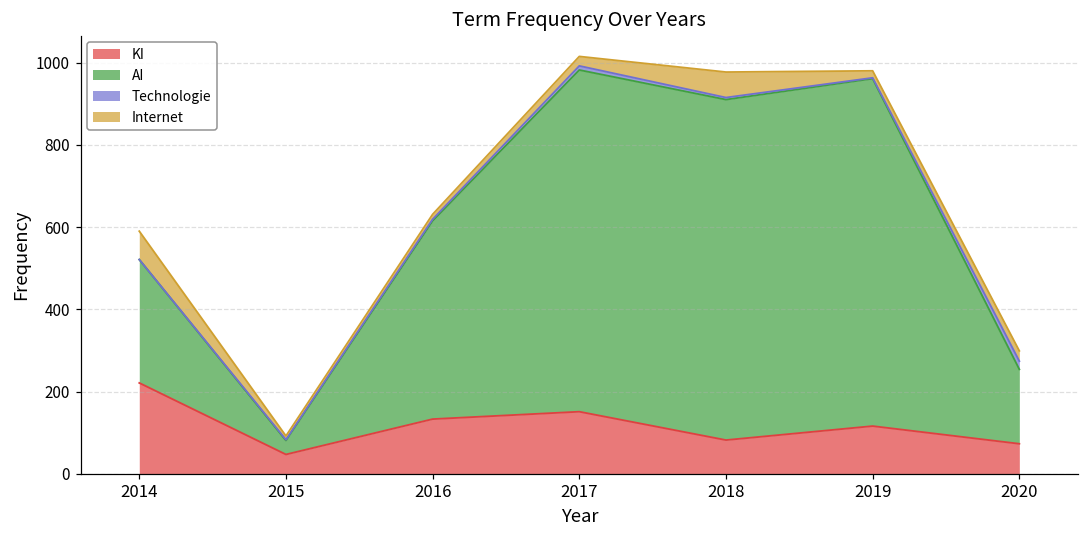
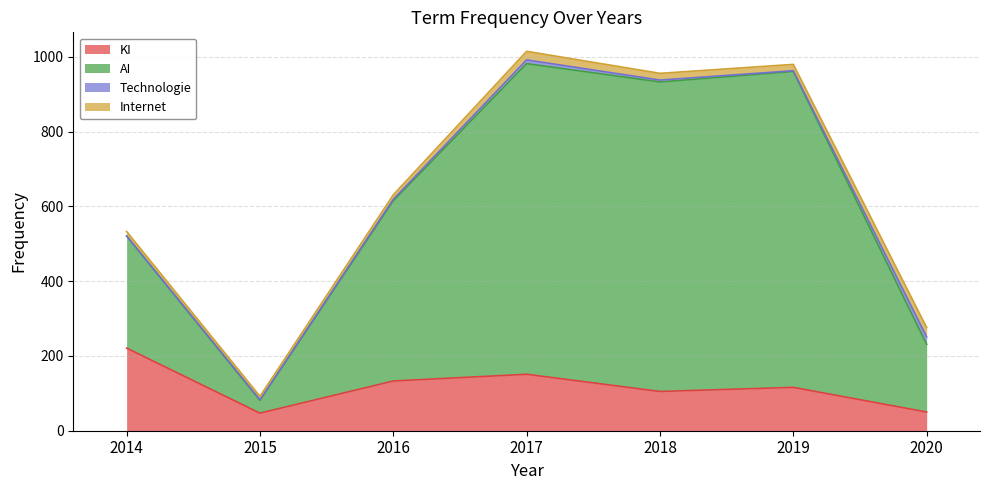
  {
    "KI": {
      "2014": 220,
      "2015": 50,
      "2016": 130,
      "2017": 150,
-     "2018": 80,
+     "2018": 110,
      "2019": 120,
-     "2020": 70
+     "2020": 50
    },
    "AI": {
      "2017": 830,
      "2020": 180
    },
    "Technologie": {
      "2017": 10,
      "2020": 20
    },
    "Internet": {
-     "2014": 70,
+     "2014": 10,
      "2015": 10,
      "2016": 10,
      "2017": 20,
-     "2018": 60,
+     "2018": 20,
      "2019": 20,
      "2020": 30
    }
  }
